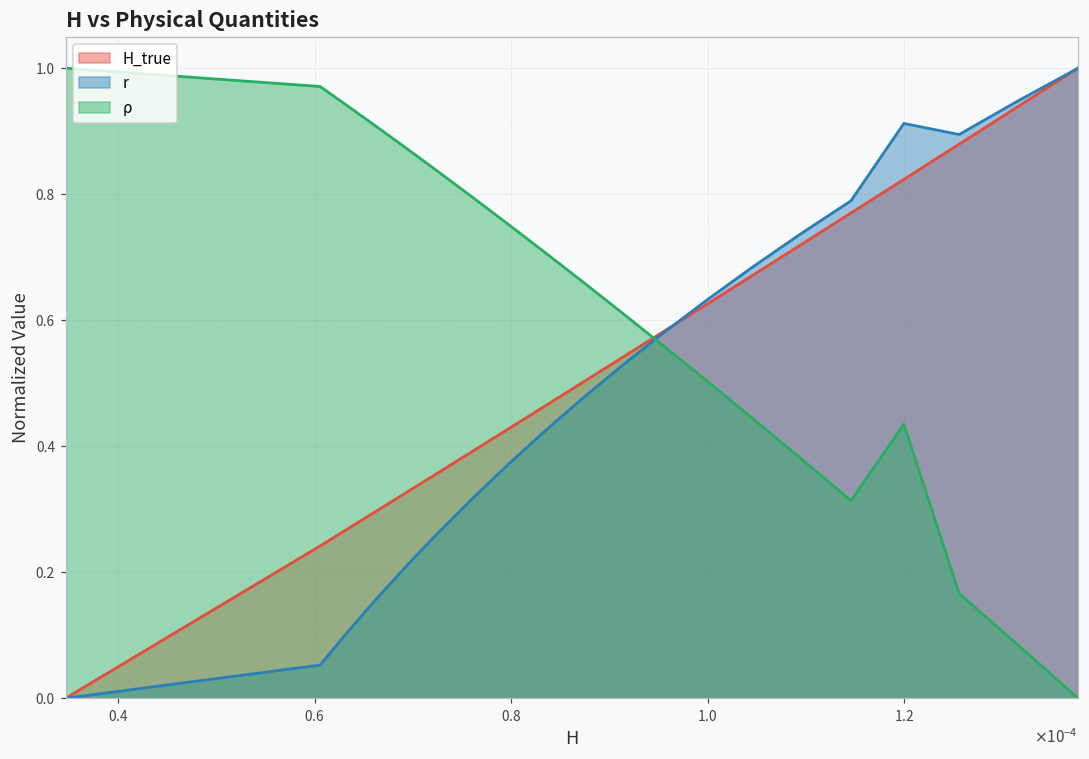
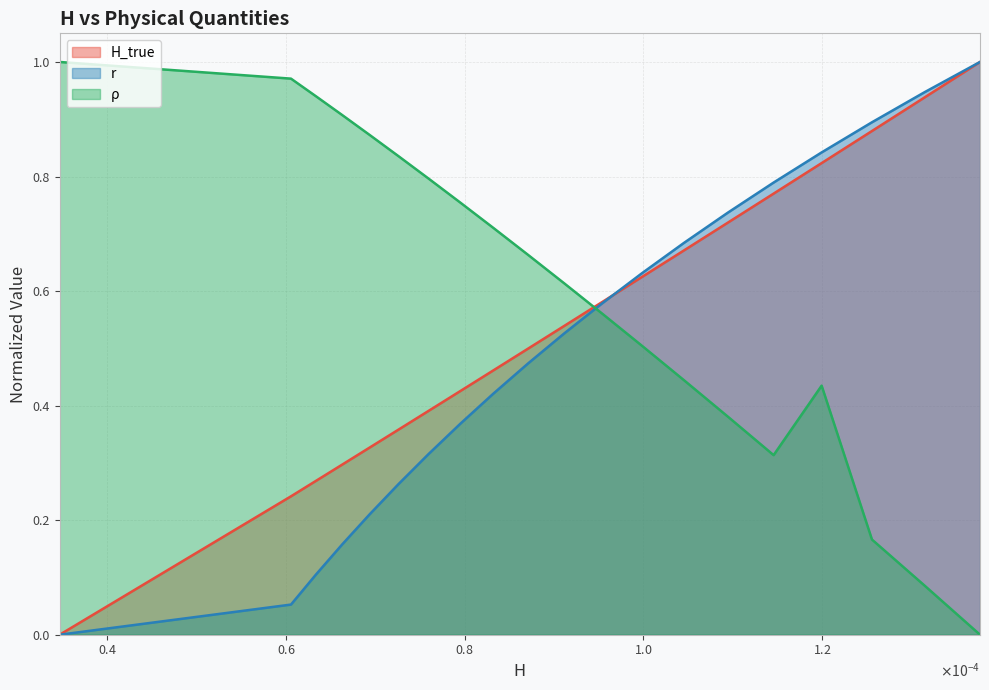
  {
    "H_true": {
      "1.2": 0.82
    },
    "r": {
-     "1.2": 0.91
+     "1.2": 0.84
    },
    "ρ": {
      "1.2": 0.43
    }
  }
